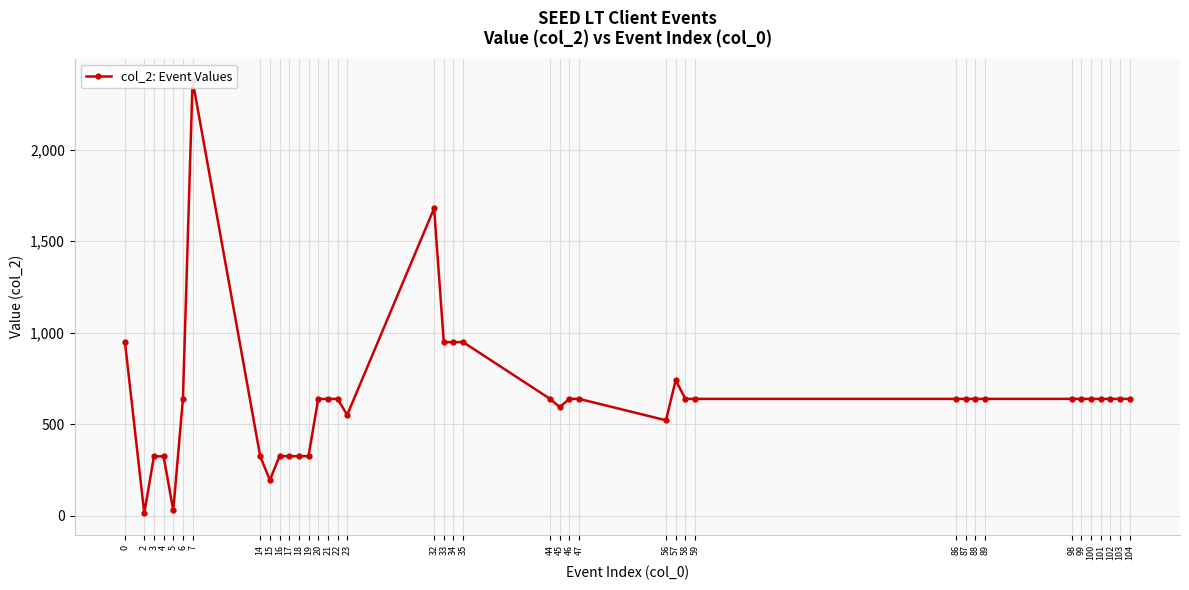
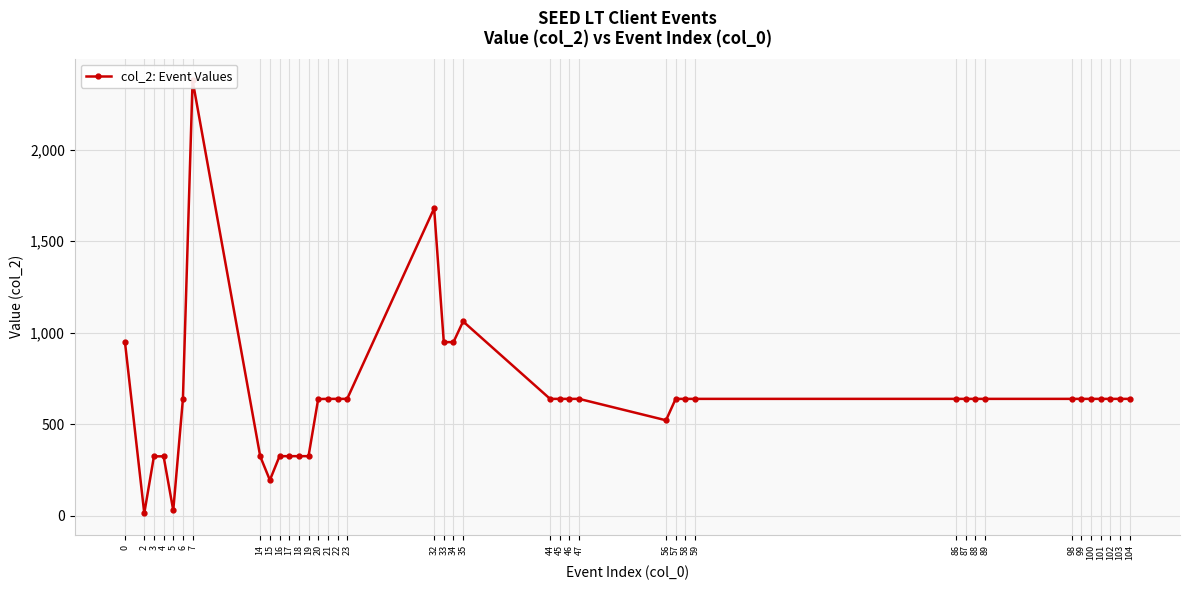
  {
    "0": "950",
    "2": "10",
    "3": "320",
    "4": "320",
    "5": "30",
    "6": "640",
    "14": "320",
    "15": "190",
    "16": "330",
    "17": "330",
    "18": "330",
    "19": "330",
    "20": "640",
    "21": "640",
    "22": "640",
-   "23": "550",
+   "23": "640",
    "32": "1,680",
    "33": "950",
    "34": "950",
-   "35": "950",
+   "35": "1,060",
    "44": "640",
-   "45": "590",
+   "45": "640",
    "46": "640",
    "47": "640",
    "56": "520",
-   "57": "740",
+   "57": "640",
    "58": "640",
    "59": "640",
    "86": "640",
    "87": "640",
    "88": "640",
    "89": "640",
    "98": "640",
    "99": "640",
    "100": "640",
    "101": "640",
    "102": "640",
    "103": "640",
    "104": "640"
  }
